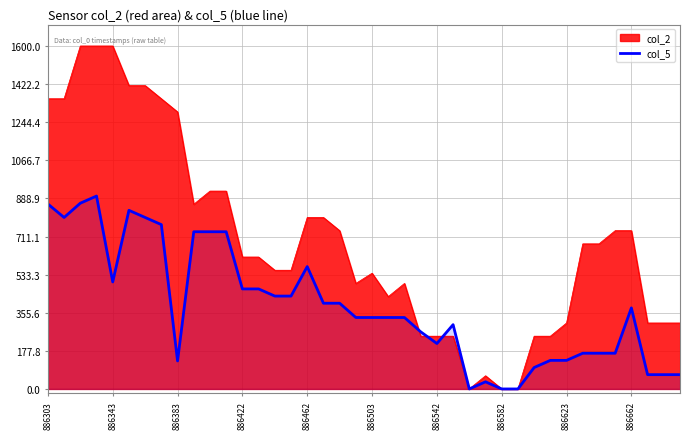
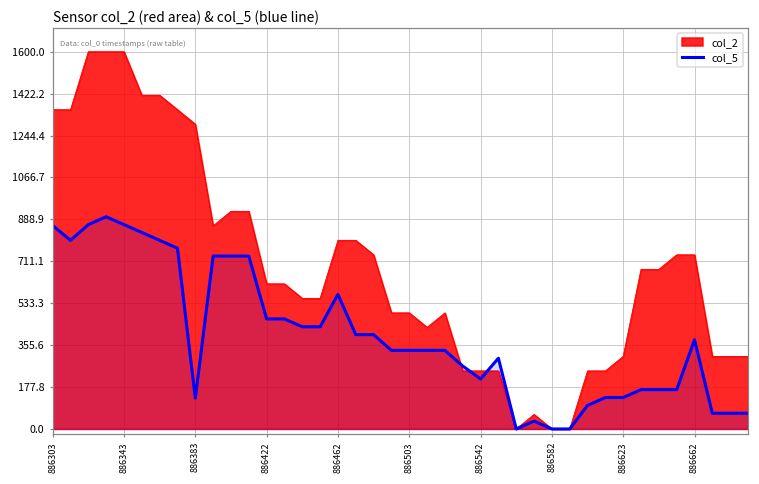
  {
    "col_2": {
      "886303": 1350,
      "886383": 1290,
      "886422": 620,
      "886462": 800,
-     "886503": 540,
+     "886503": 490,
      "886542": 250,
      "886623": 310,
      "886662": 740
    },
    "col_5": {
      "886303": 860,
-     "886343": 500,
+     "886343": 870,
      "886383": 130,
      "886422": 470,
      "886462": 570,
      "886503": 330,
      "886542": 210,
      "886623": 130,
      "886662": 380
    }
  }
